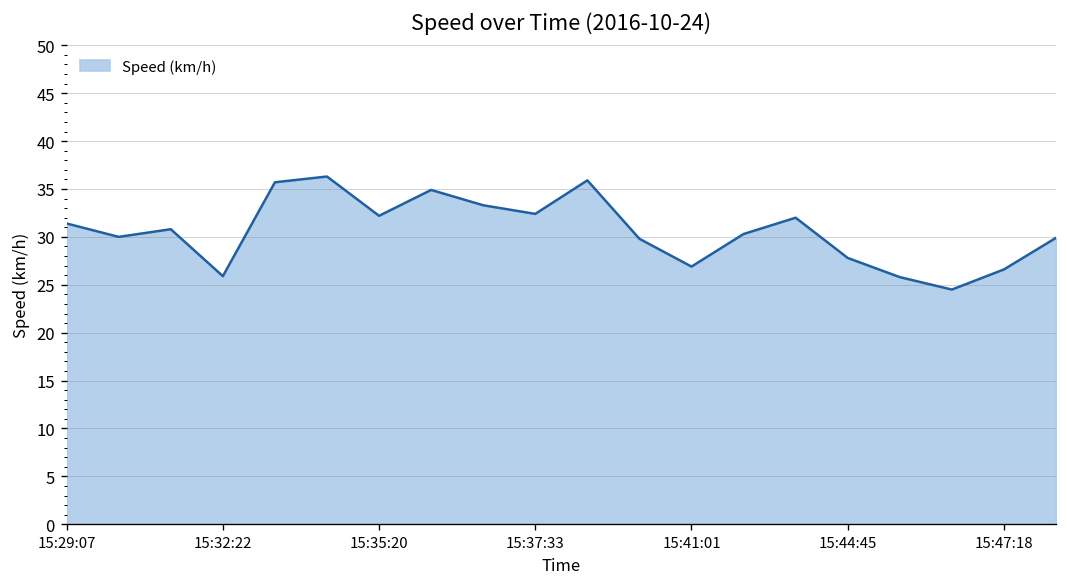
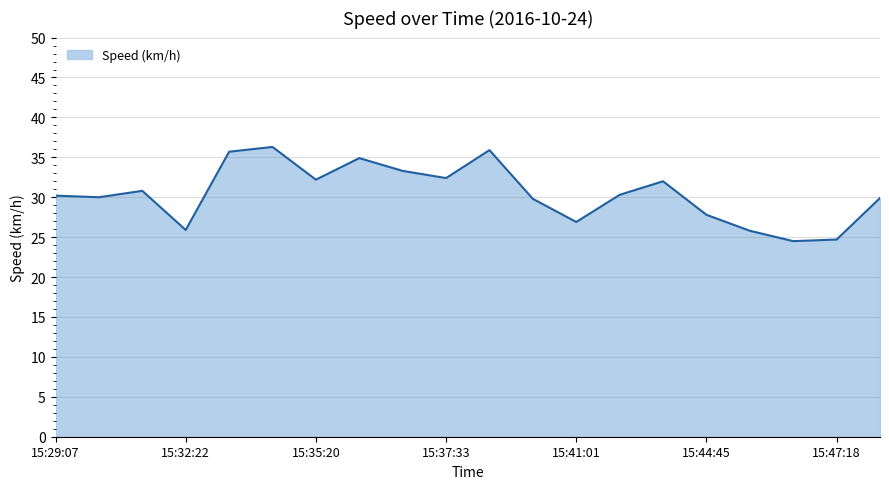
  {
-   "15:29:07": 31,
+   "15:29:07": 30,
    "15:32:22": 26,
    "15:35:20": 32,
    "15:37:33": 32,
    "15:41:01": 27,
    "15:44:45": 28,
-   "15:47:18": 27
+   "15:47:18": 25
  }
